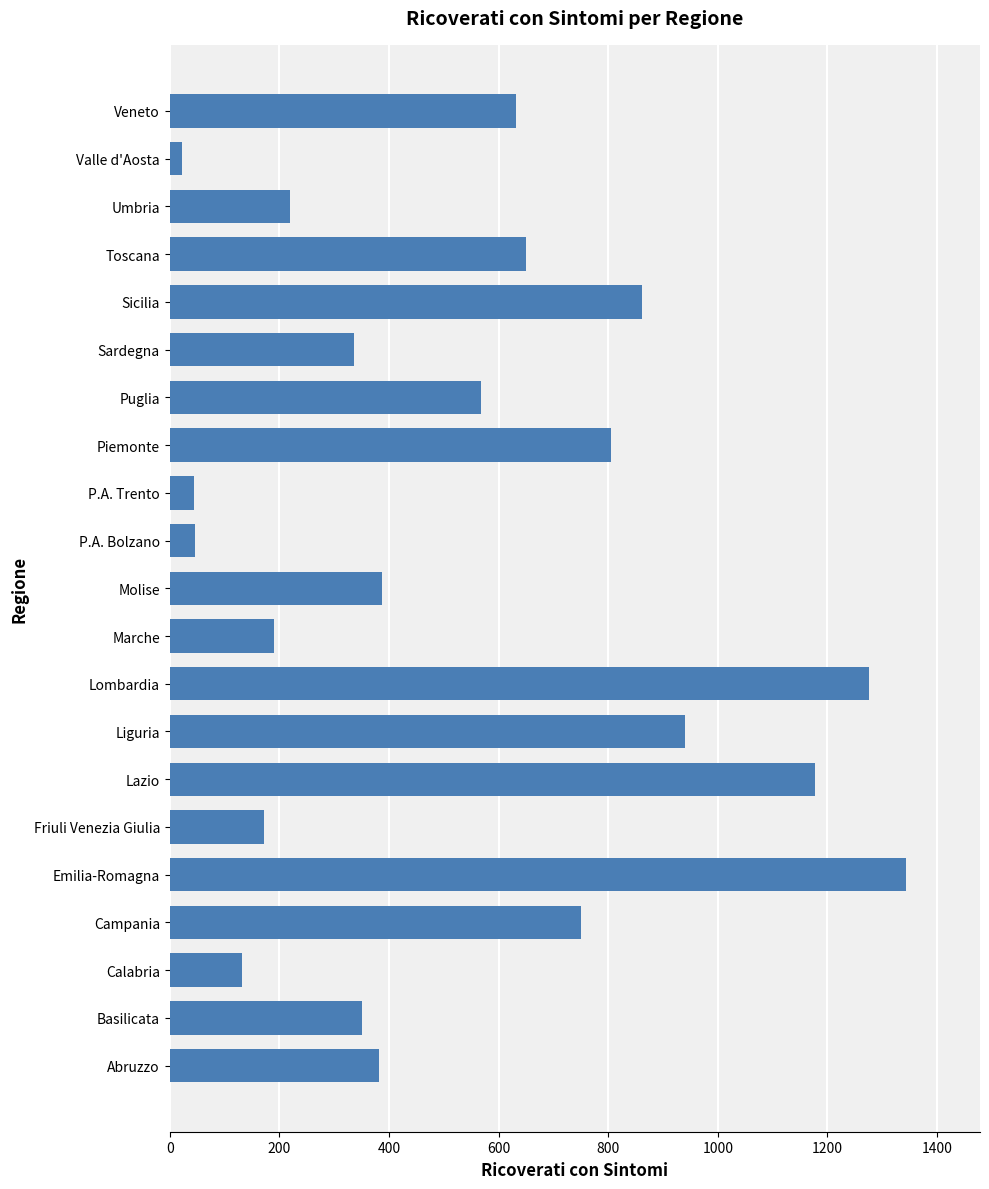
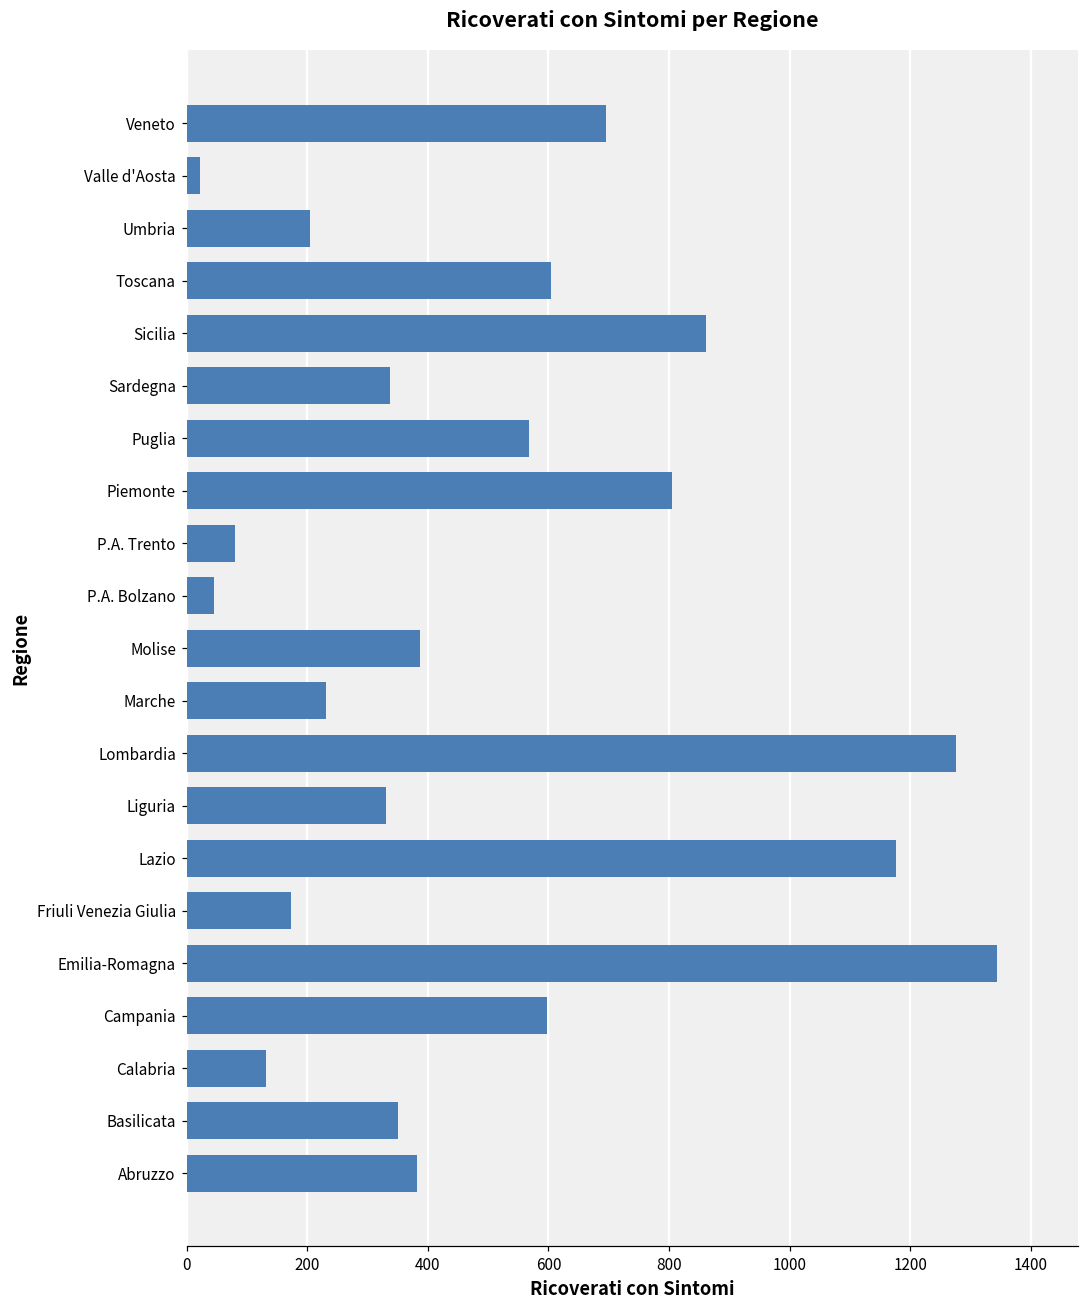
  {
-   "Veneto": 630,
+   "Veneto": 700,
    "Valle d'Aosta": 20,
-   "Umbria": 220,
-   "Toscana": 650,
+   "Umbria": 210,
+   "Toscana": 600,
    "Sicilia": 860,
    "Sardegna": 340,
    "Puglia": 570,
    "Piemonte": 810,
-   "P.A. Trento": 40,
+   "P.A. Trento": 80,
    "P.A. Bolzano": 50,
    "Molise": 390,
-   "Marche": 190,
+   "Marche": 230,
    "Lombardia": 1280,
-   "Liguria": 940,
+   "Liguria": 330,
    "Lazio": 1180,
    "Friuli Venezia Giulia": 170,
    "Emilia-Romagna": 1340,
-   "Campania": 750,
+   "Campania": 600,
    "Calabria": 130,
    "Basilicata": 350,
    "Abruzzo": 380
  }
